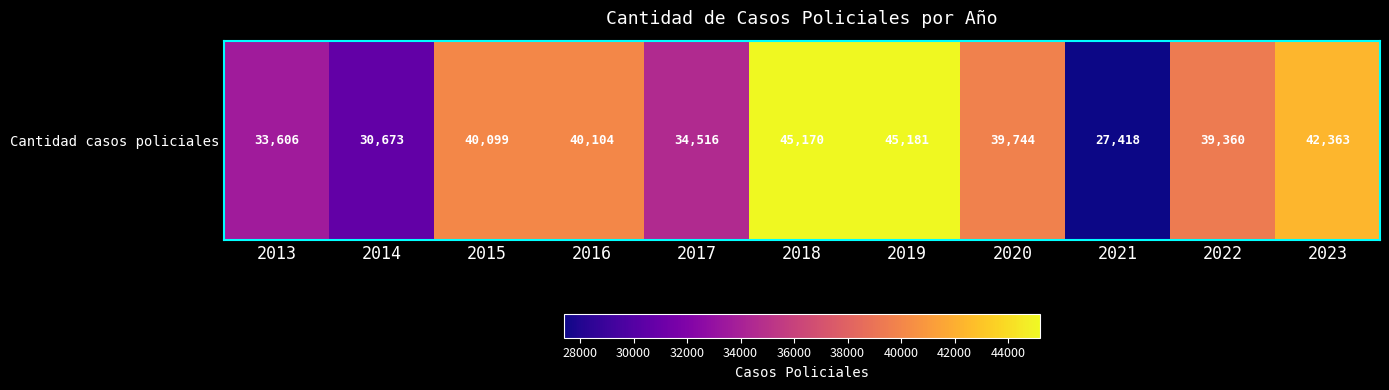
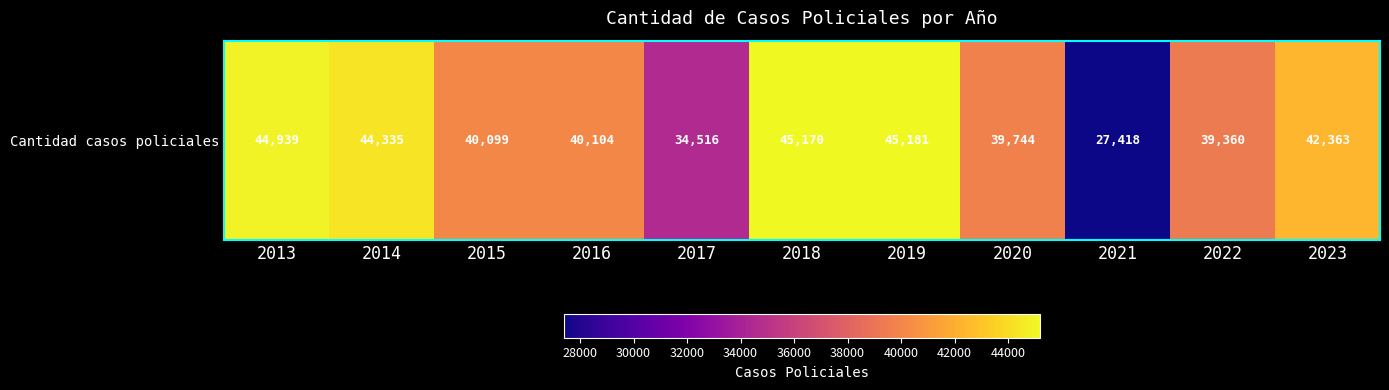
  {
    "Cantidad casos policiales": {
-     "2013": "33,606",
-     "2014": "30,673",
+     "2013": "44,939",
+     "2014": "44,335",
      "2015": "40,099",
      "2016": "40,104",
      "2017": "34,516",
      "2018": "45,170",
      "2019": "45,181",
      "2020": "39,744",
      "2021": "27,418",
      "2022": "39,360",
      "2023": "42,363"
    }
  }
